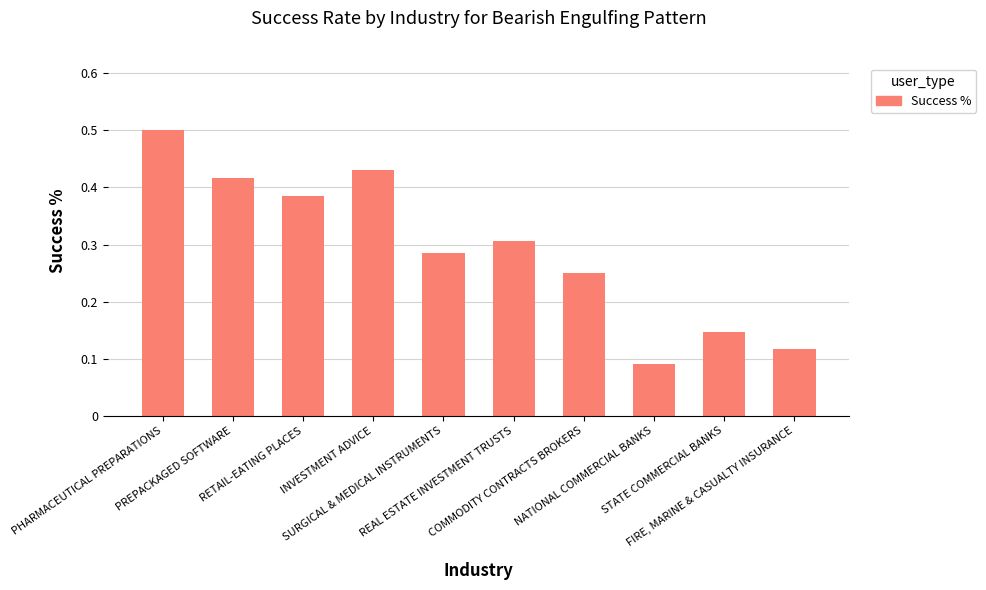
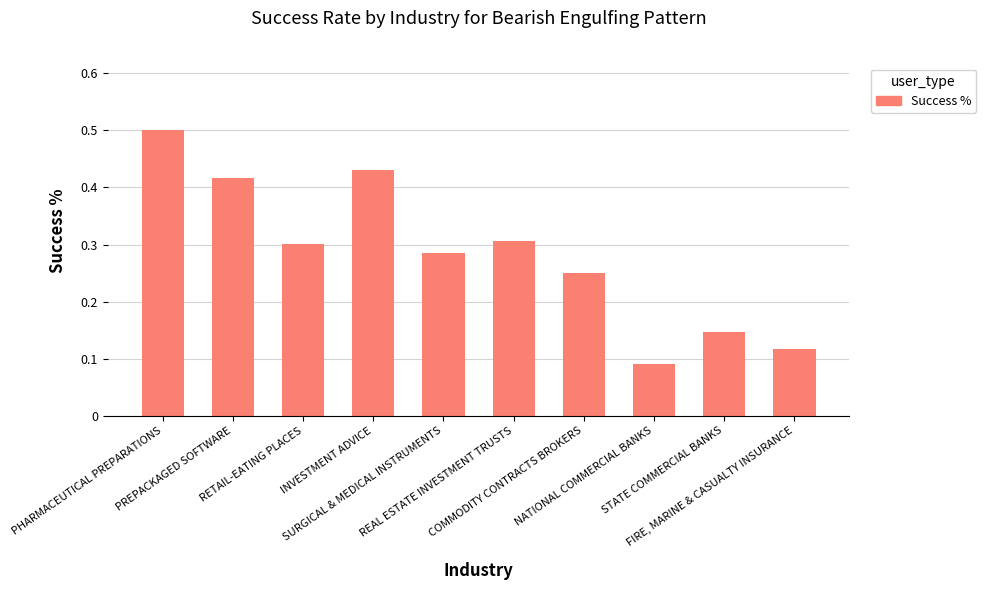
  {
    "PHARMACEUTICAL PREPARATIONS": 0.50,
    "PREPACKAGED SOFTWARE": 0.42,
-   "RETAIL-EATING PLACES": 0.38,
+   "RETAIL-EATING PLACES": 0.30,
    "INVESTMENT ADVICE": 0.43,
    "SURGICAL & MEDICAL INSTRUMENTS": 0.29,
    "REAL ESTATE INVESTMENT TRUSTS": 0.31,
    "COMMODITY CONTRACTS BROKERS": 0.25,
    "NATIONAL COMMERCIAL BANKS": 0.09,
    "STATE COMMERCIAL BANKS": 0.15,
    "FIRE, MARINE & CASUALTY INSURANCE": 0.12
  }
